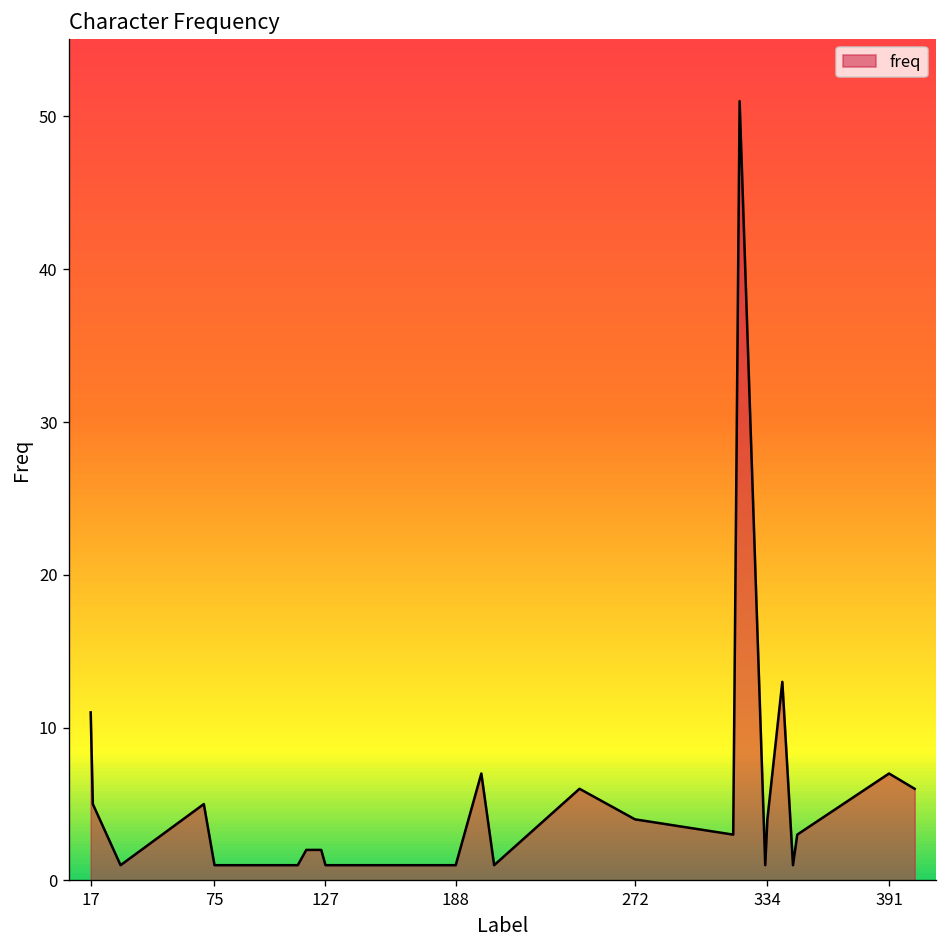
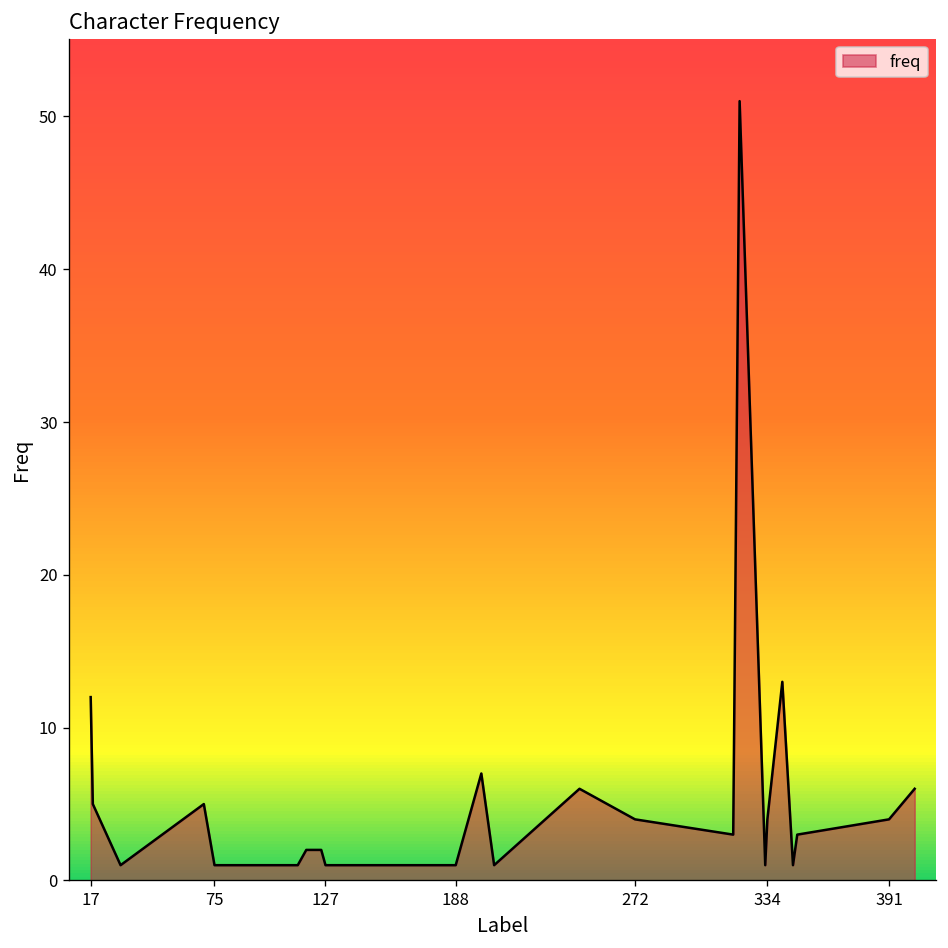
  {
-   "17": 11,
+   "17": 12,
    "75": 1,
    "127": 1,
    "188": 1,
    "272": 4,
    "334": 4,
-   "391": 7
+   "391": 4
  }
